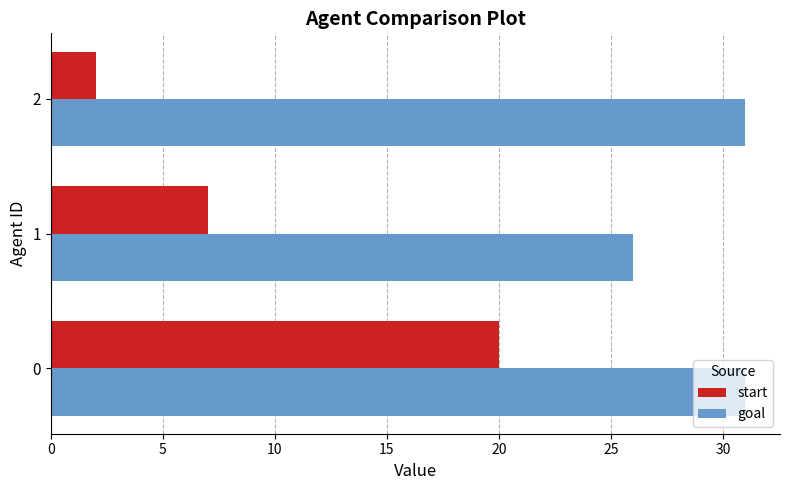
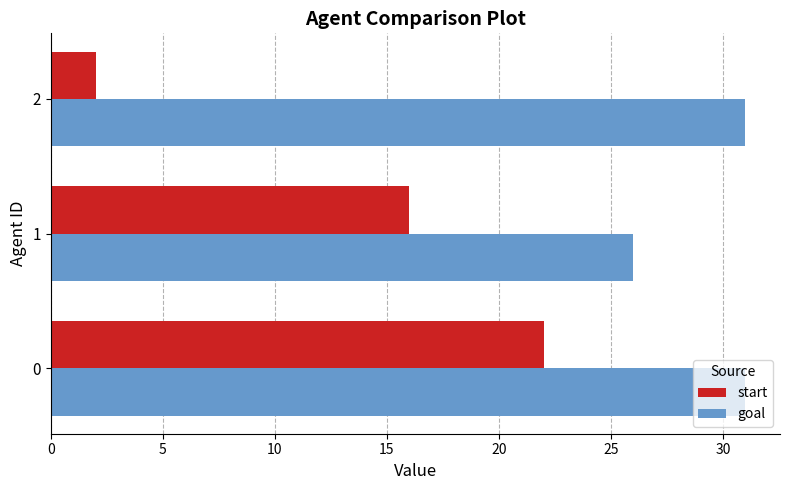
  {
    "start": {
      "2": 2,
-     "1": 7,
-     "0": 20
+     "1": 16,
+     "0": 22
    },
    "goal": {
      "2": 31,
      "1": 26
    }
  }
